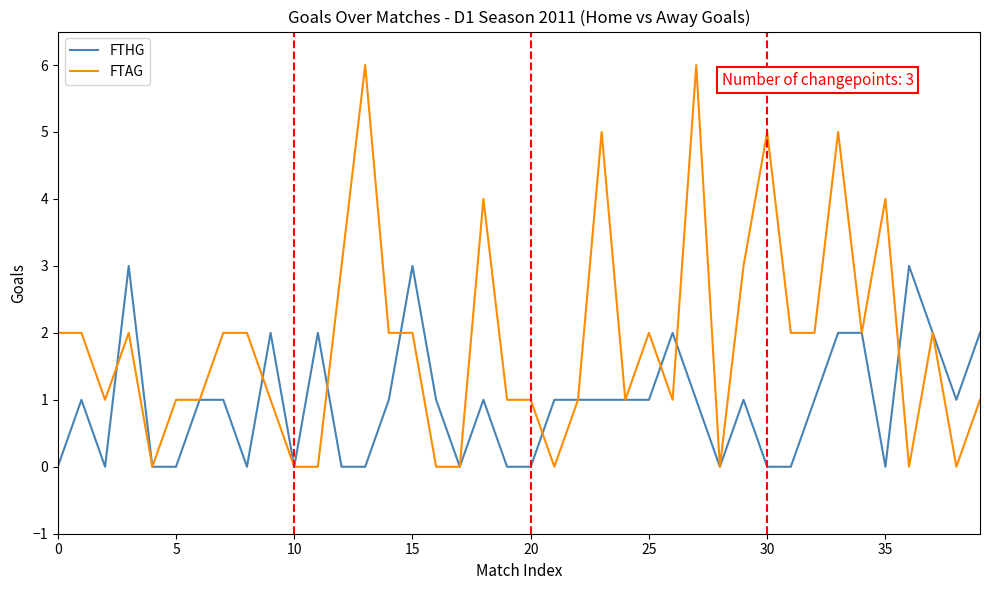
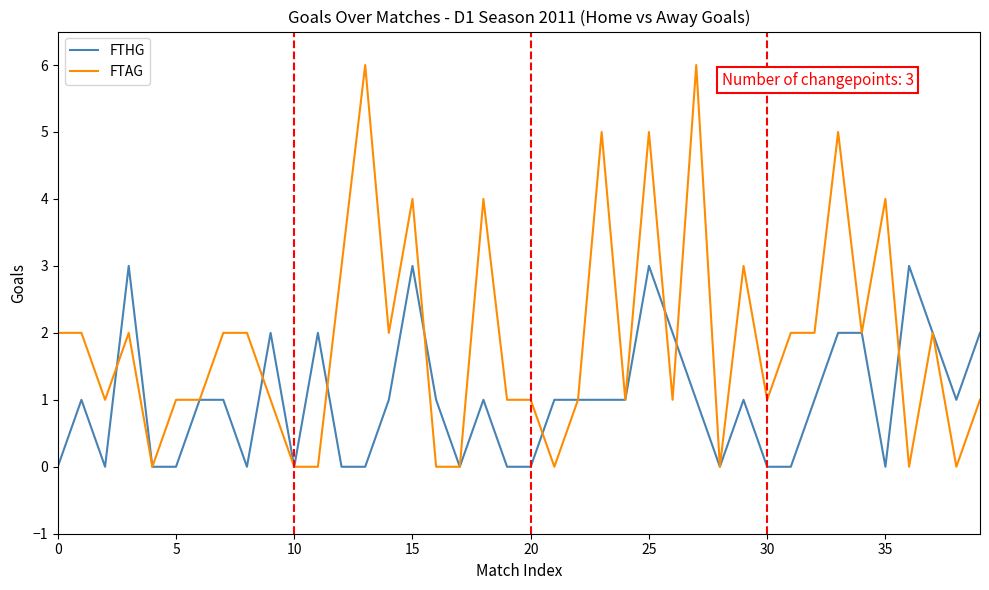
  {
    "FTHG": {
      "0": 0,
      "5": 0,
      "15": 3,
      "20": 0,
-     "25": 1,
+     "25": 3,
      "30": 0,
      "35": 0
    },
    "FTAG": {
      "0": 2,
      "5": 1,
-     "15": 2,
+     "15": 4,
      "20": 1,
-     "25": 2,
-     "30": 5,
+     "25": 5,
+     "30": 1,
      "35": 4
    }
  }
